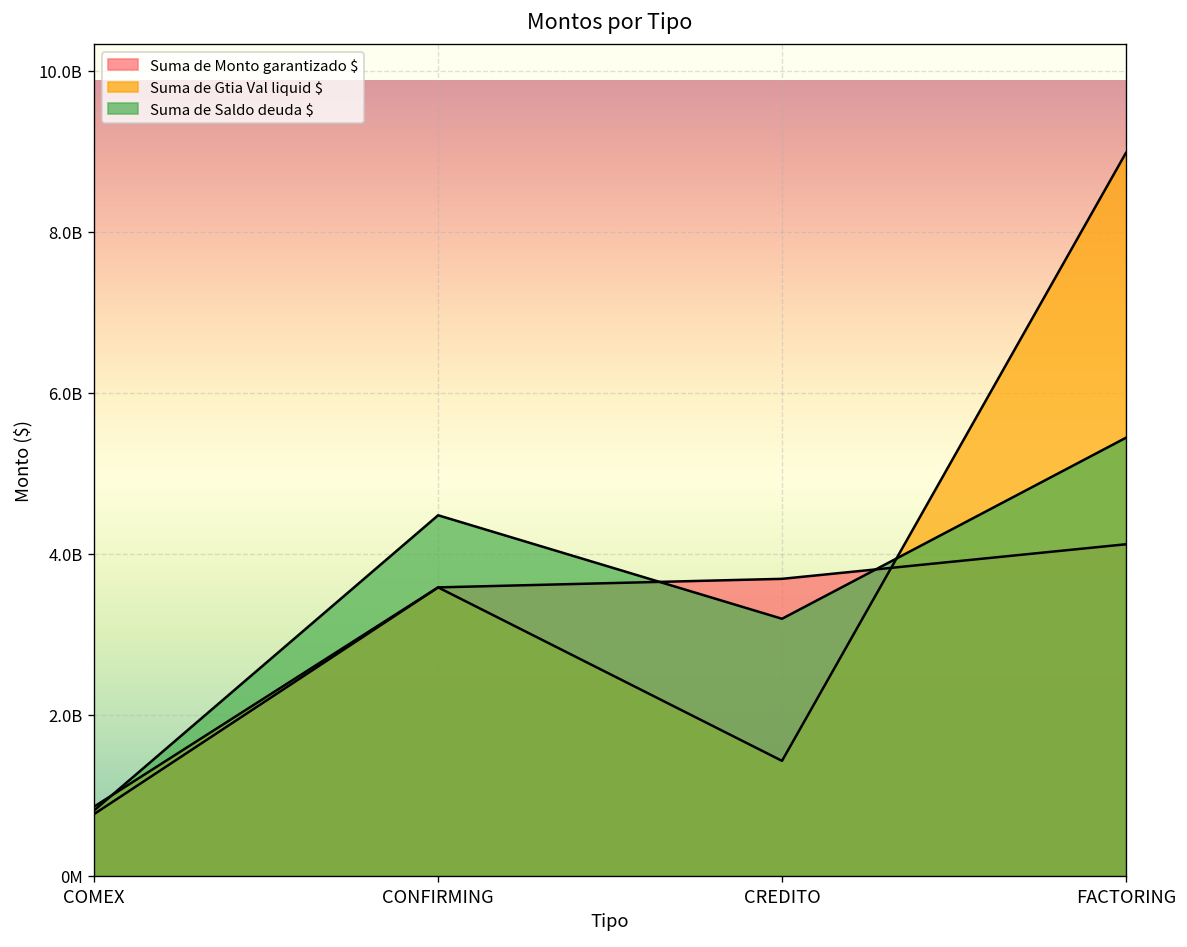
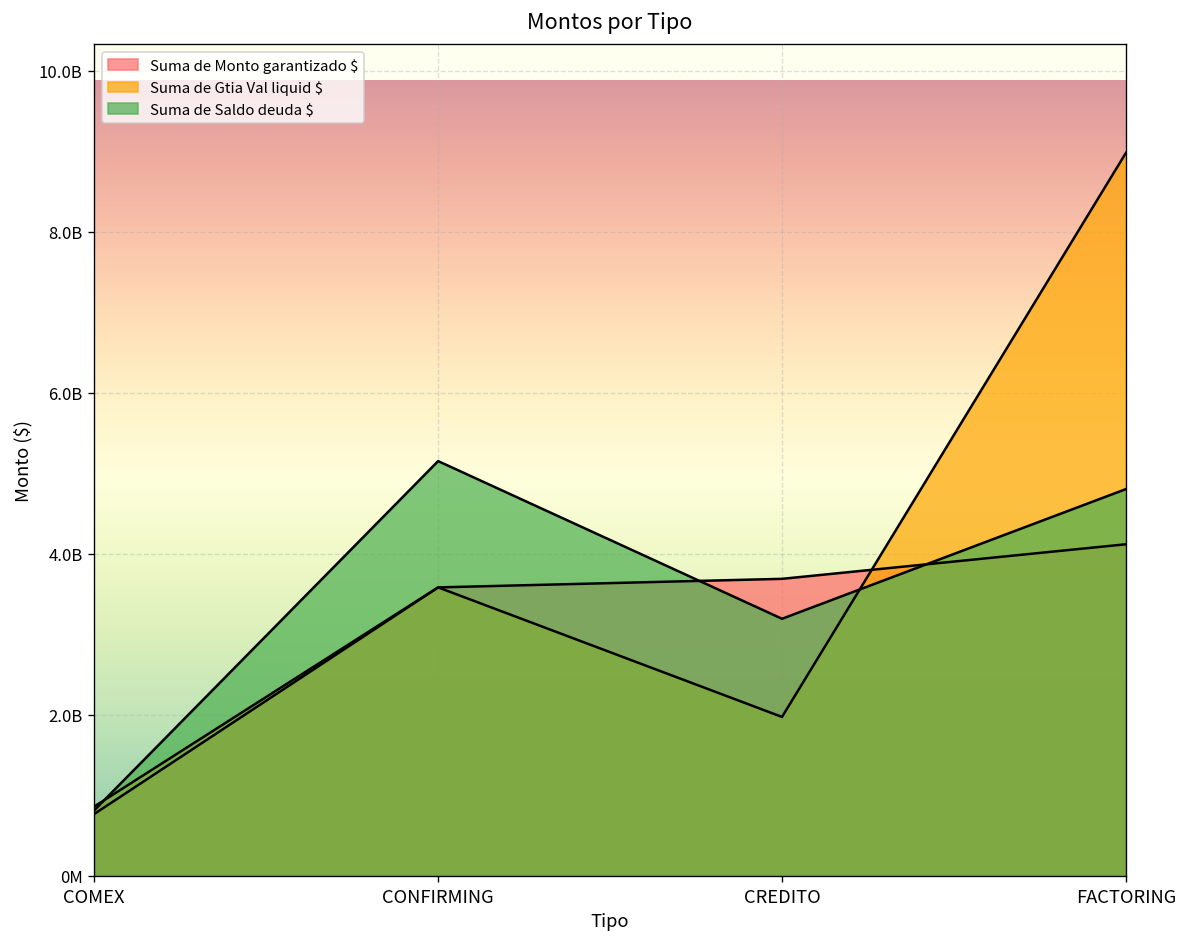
  {
    "Suma de Monto garantizado $": {
      "COMEX": 800000000,
      "CREDITO": 3700000000,
      "FACTORING": 4100000000
    },
    "Suma de Gtia Val liquid $": {
      "COMEX": 900000000,
-     "CREDITO": 1400000000,
+     "CREDITO": 2000000000,
      "FACTORING": 9000000000
    },
    "Suma de Saldo deuda $": {
      "COMEX": 800000000,
-     "CONFIRMING": 4500000000,
+     "CONFIRMING": 5200000000,
      "CREDITO": 3200000000,
-     "FACTORING": 5400000000
+     "FACTORING": 4800000000
    }
  }
